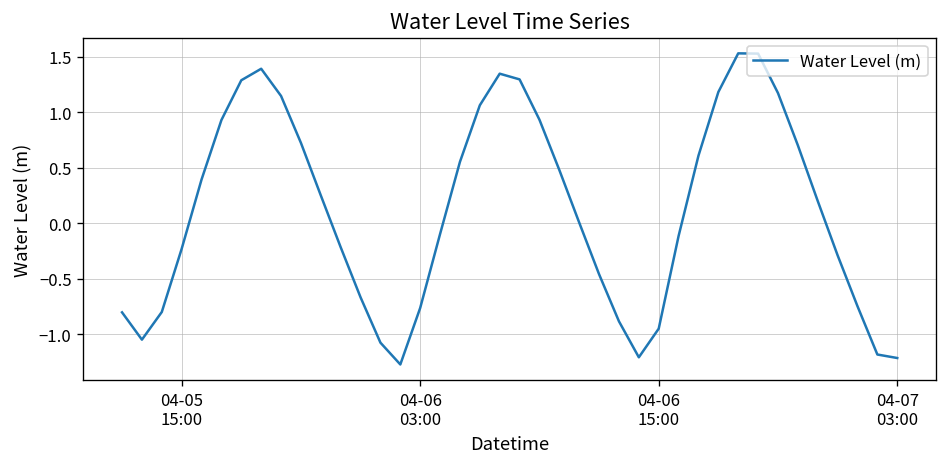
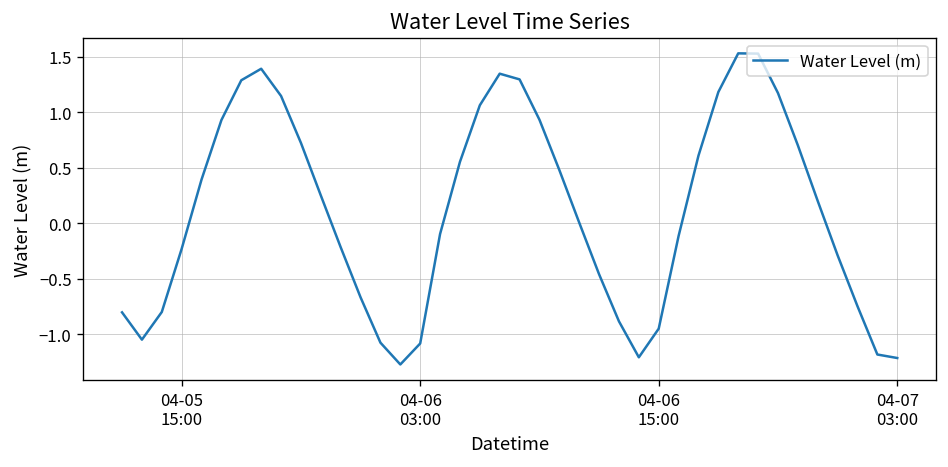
  {
    "04-05 15:00": -0.2,
-   "04-06 03:00": -0.8,
+   "04-06 03:00": -1.1,
    "04-06 15:00": -0.9,
    "04-07 03:00": -1.2
  }
